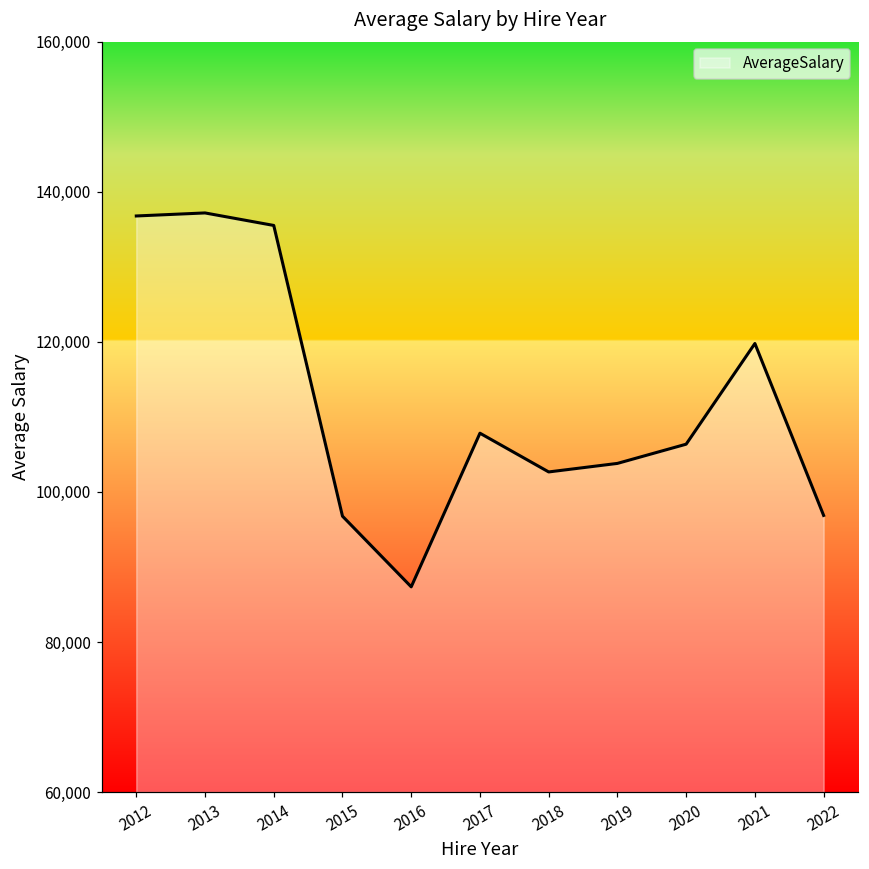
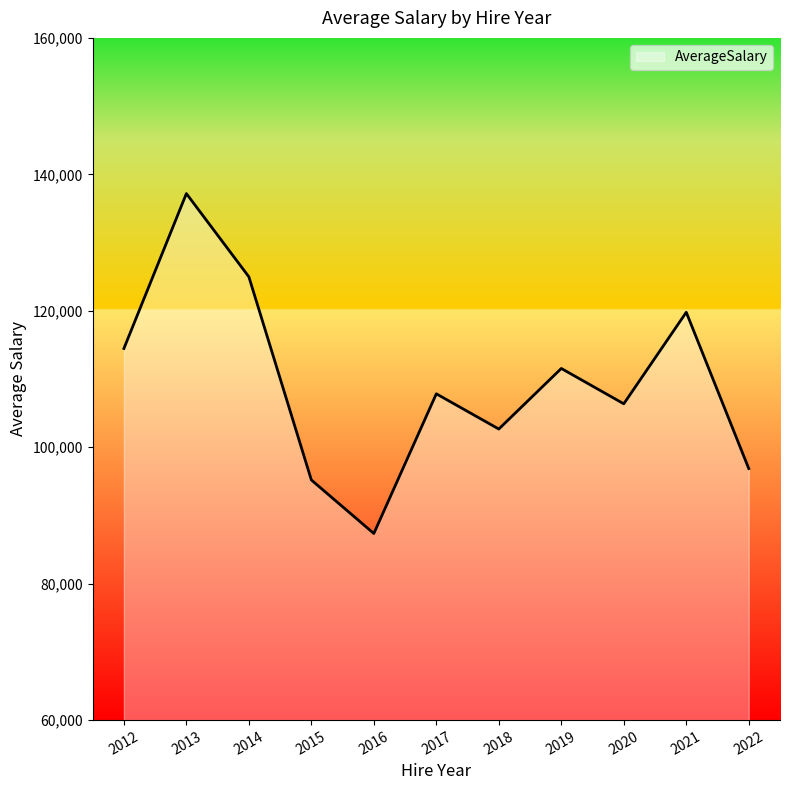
  {
-   "2012": "137,000",
+   "2012": "114,000",
    "2013": "137,000",
-   "2014": "136,000",
-   "2015": "97,000",
+   "2014": "125,000",
+   "2015": "95,000",
    "2016": "87,000",
    "2017": "108,000",
    "2018": "103,000",
-   "2019": "104,000",
+   "2019": "112,000",
    "2020": "106,000",
    "2021": "120,000",
    "2022": "97,000"
  }
